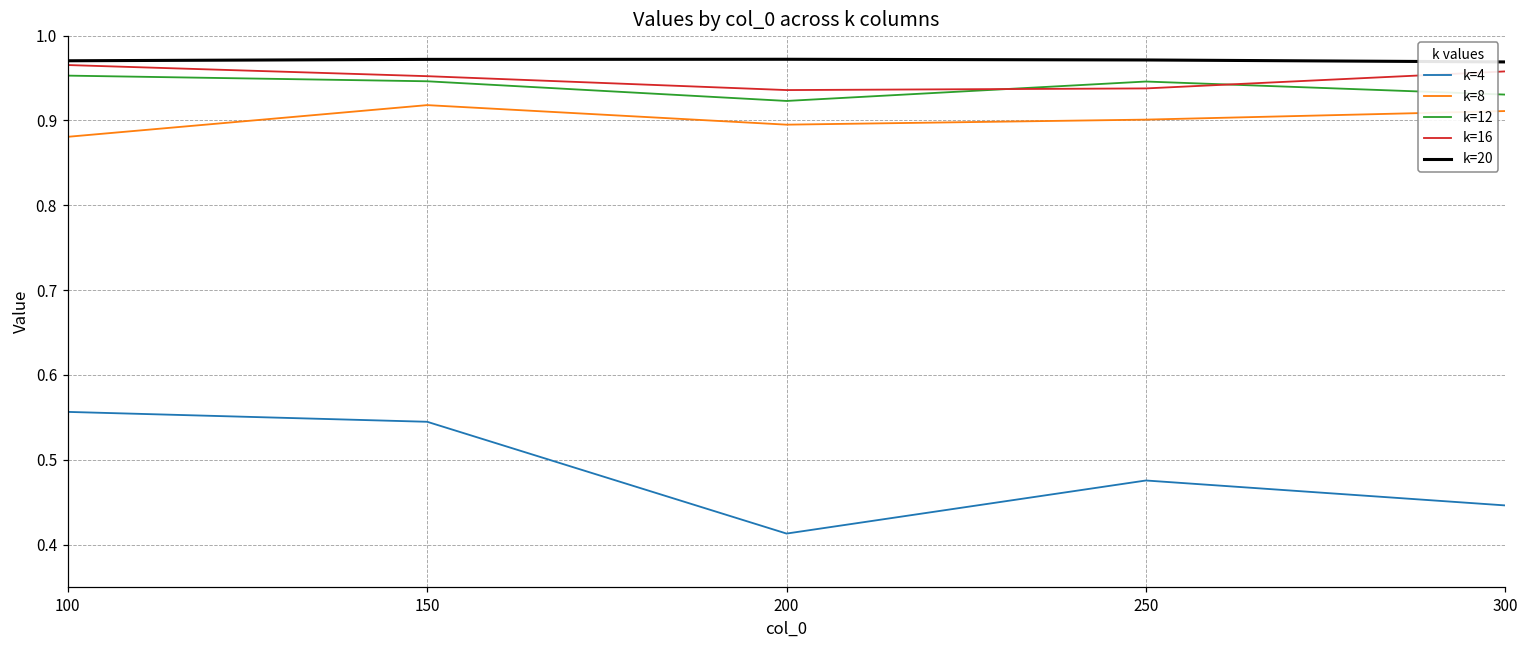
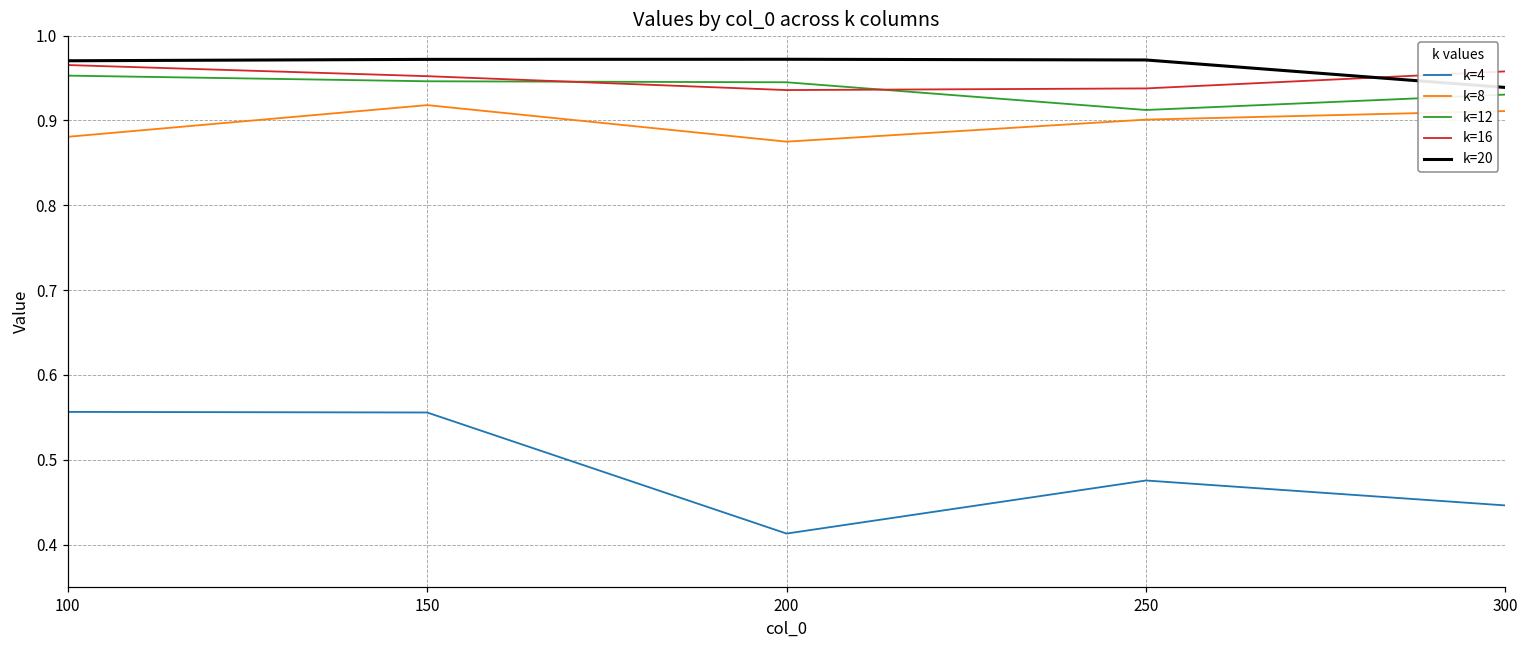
  {
    "k=4": {
      "100": 0.56,
-     "150": 0.54,
+     "150": 0.56,
      "200": 0.41,
      "250": 0.48,
      "300": 0.45
    },
    "k=8": {
      "100": 0.88,
      "150": 0.92,
-     "200": 0.90,
+     "200": 0.87,
      "250": 0.90,
      "300": 0.91
    },
    "k=12": {
      "100": 0.95,
      "150": 0.95,
-     "200": 0.92,
-     "250": 0.95,
+     "200": 0.94,
+     "250": 0.91,
      "300": 0.93
    },
    "k=16": {
      "100": 0.97,
      "150": 0.95,
      "200": 0.94,
      "250": 0.94,
      "300": 0.96
    },
    "k=20": {
      "100": 0.97,
      "150": 0.97,
      "200": 0.97,
      "250": 0.97,
-     "300": 0.97
+     "300": 0.94
    }
  }
